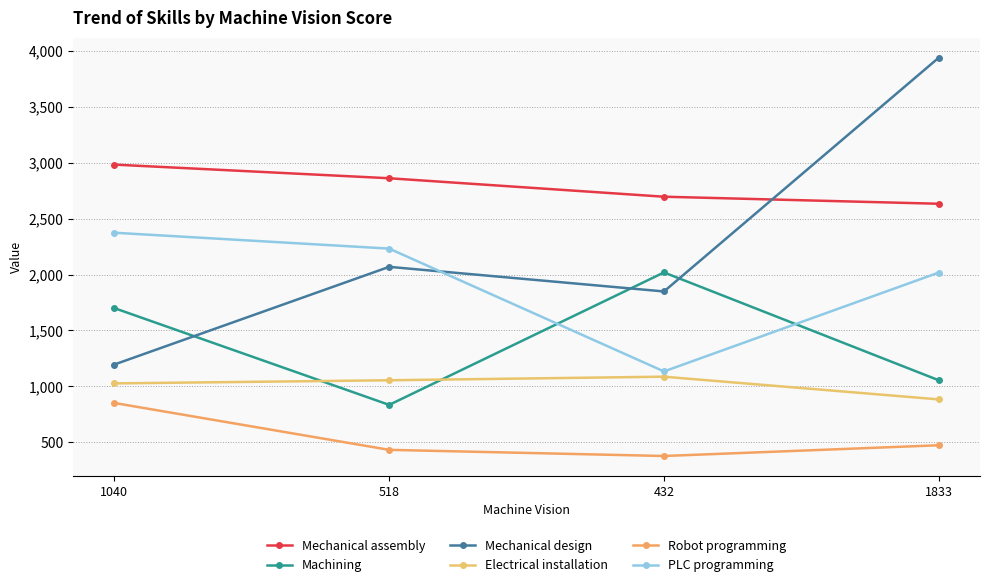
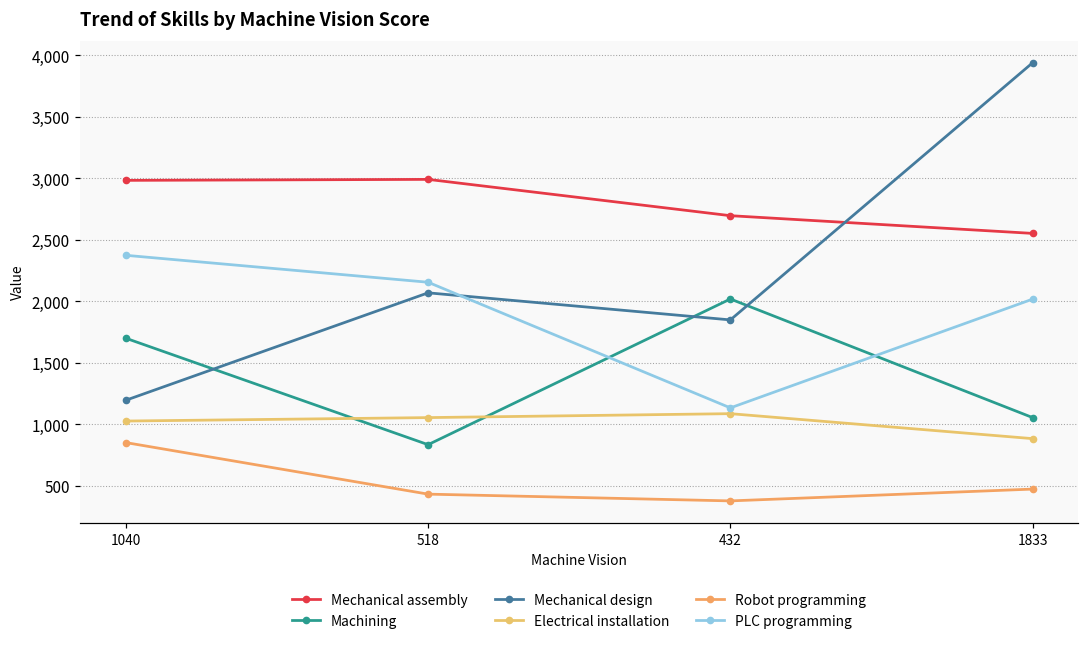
  {
    "Mechanical assembly": {
      "1040": "2,980",
-     "518": "2,860",
+     "518": "2,990",
      "432": "2,700",
-     "1833": "2,630"
+     "1833": "2,550"
    },
    "PLC programming": {
      "1040": "2,370",
-     "518": "2,230",
+     "518": "2,160",
      "432": "1,130",
      "1833": "2,020"
    }
  }
